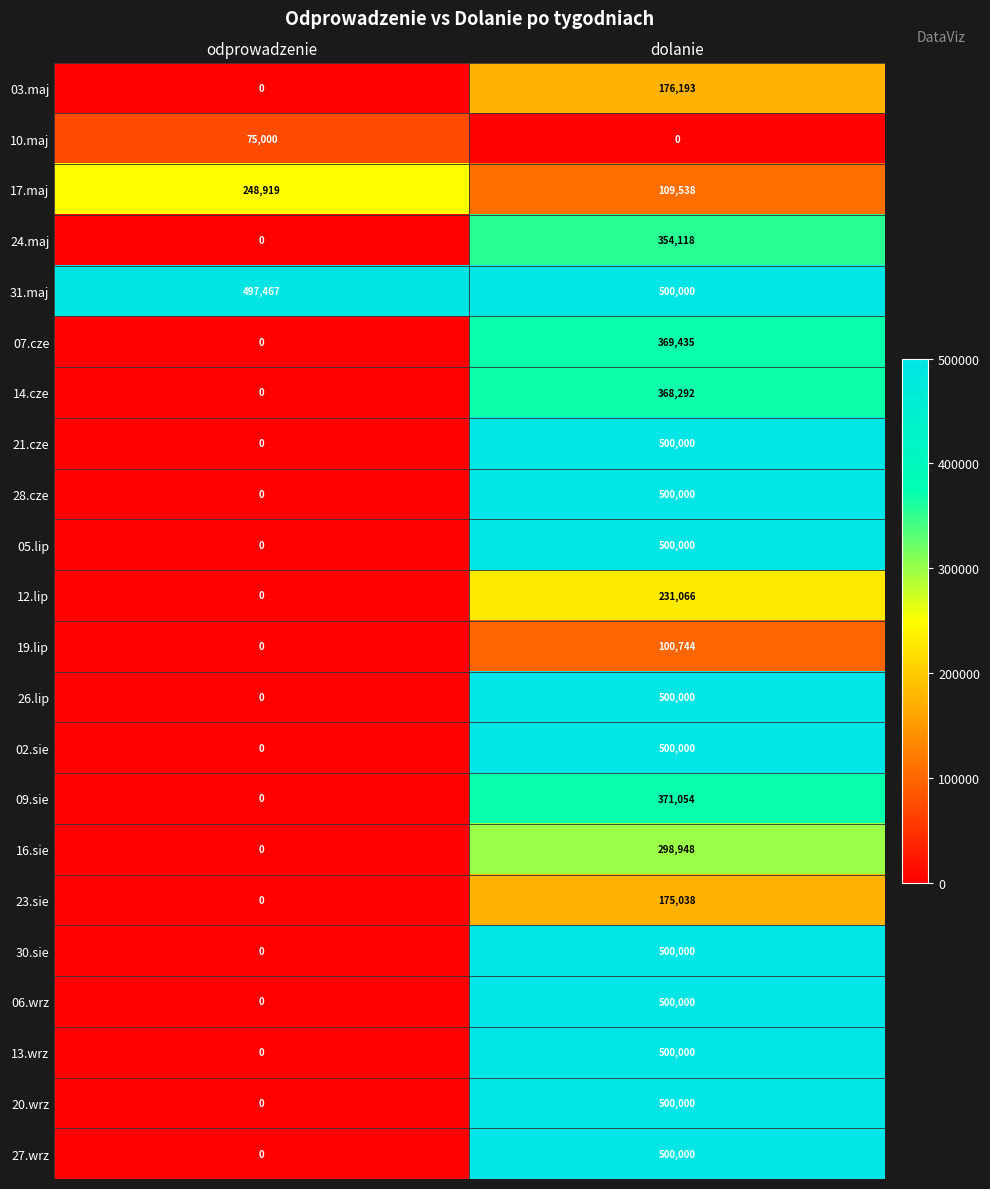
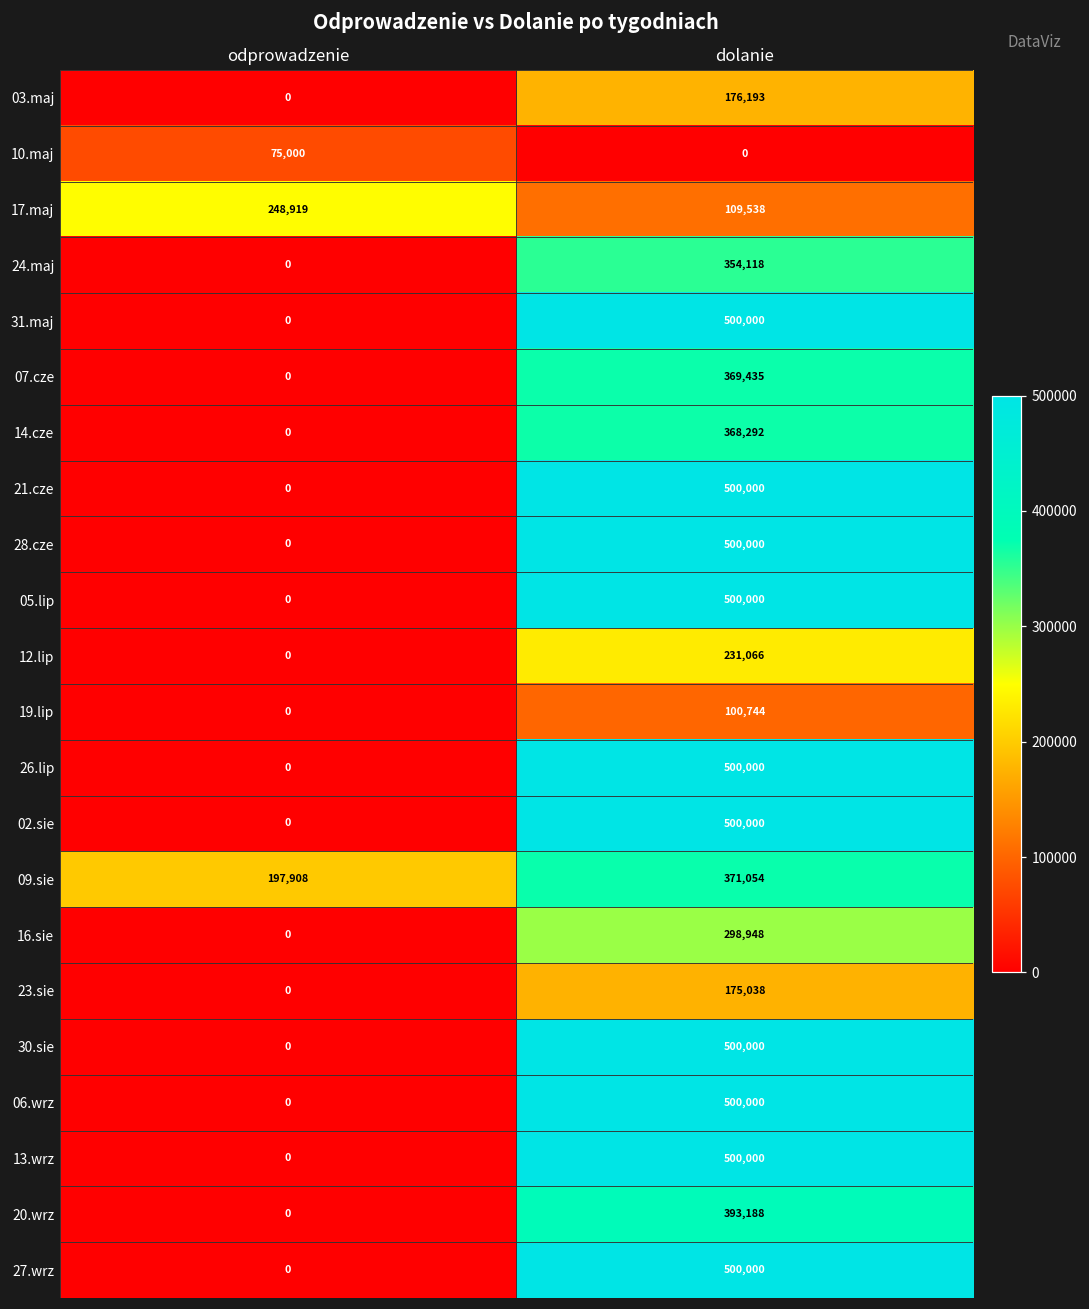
  {
    "03.maj": {
      "odprowadzenie": "0",
      "dolanie": "176,193"
    },
    "10.maj": {
      "odprowadzenie": "75,000",
      "dolanie": "0"
    },
    "17.maj": {
      "odprowadzenie": "248,919",
      "dolanie": "109,538"
    },
    "24.maj": {
      "odprowadzenie": "0",
      "dolanie": "354,118"
    },
    "31.maj": {
-     "odprowadzenie": "497,467",
+     "odprowadzenie": "0",
      "dolanie": "500,000"
    },
    "07.cze": {
      "odprowadzenie": "0",
      "dolanie": "369,435"
    },
    "14.cze": {
      "odprowadzenie": "0",
      "dolanie": "368,292"
    },
    "21.cze": {
      "odprowadzenie": "0",
      "dolanie": "500,000"
    },
    "28.cze": {
      "odprowadzenie": "0",
      "dolanie": "500,000"
    },
    "05.lip": {
      "odprowadzenie": "0",
      "dolanie": "500,000"
    },
    "12.lip": {
      "odprowadzenie": "0",
      "dolanie": "231,066"
    },
    "19.lip": {
      "odprowadzenie": "0",
      "dolanie": "100,744"
    },
    "26.lip": {
      "odprowadzenie": "0",
      "dolanie": "500,000"
    },
    "02.sie": {
      "odprowadzenie": "0",
      "dolanie": "500,000"
    },
    "09.sie": {
-     "odprowadzenie": "0",
+     "odprowadzenie": "197,908",
      "dolanie": "371,054"
    },
    "16.sie": {
      "odprowadzenie": "0",
      "dolanie": "298,948"
    },
    "23.sie": {
      "odprowadzenie": "0",
      "dolanie": "175,038"
    },
    "30.sie": {
      "odprowadzenie": "0",
      "dolanie": "500,000"
    },
    "06.wrz": {
      "odprowadzenie": "0",
      "dolanie": "500,000"
    },
    "13.wrz": {
      "odprowadzenie": "0",
      "dolanie": "500,000"
    },
    "20.wrz": {
      "odprowadzenie": "0",
-     "dolanie": "500,000"
+     "dolanie": "393,188"
    },
    "27.wrz": {
      "odprowadzenie": "0",
      "dolanie": "500,000"
    }
  }
